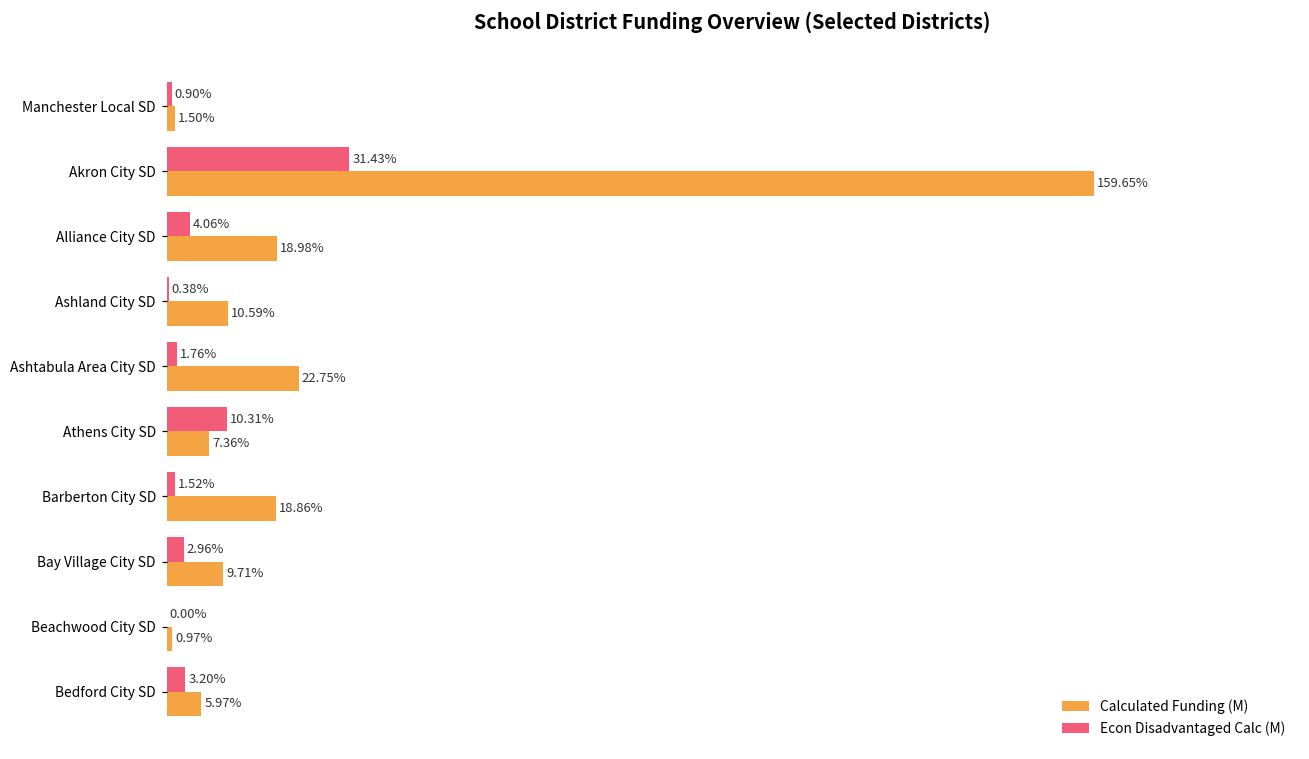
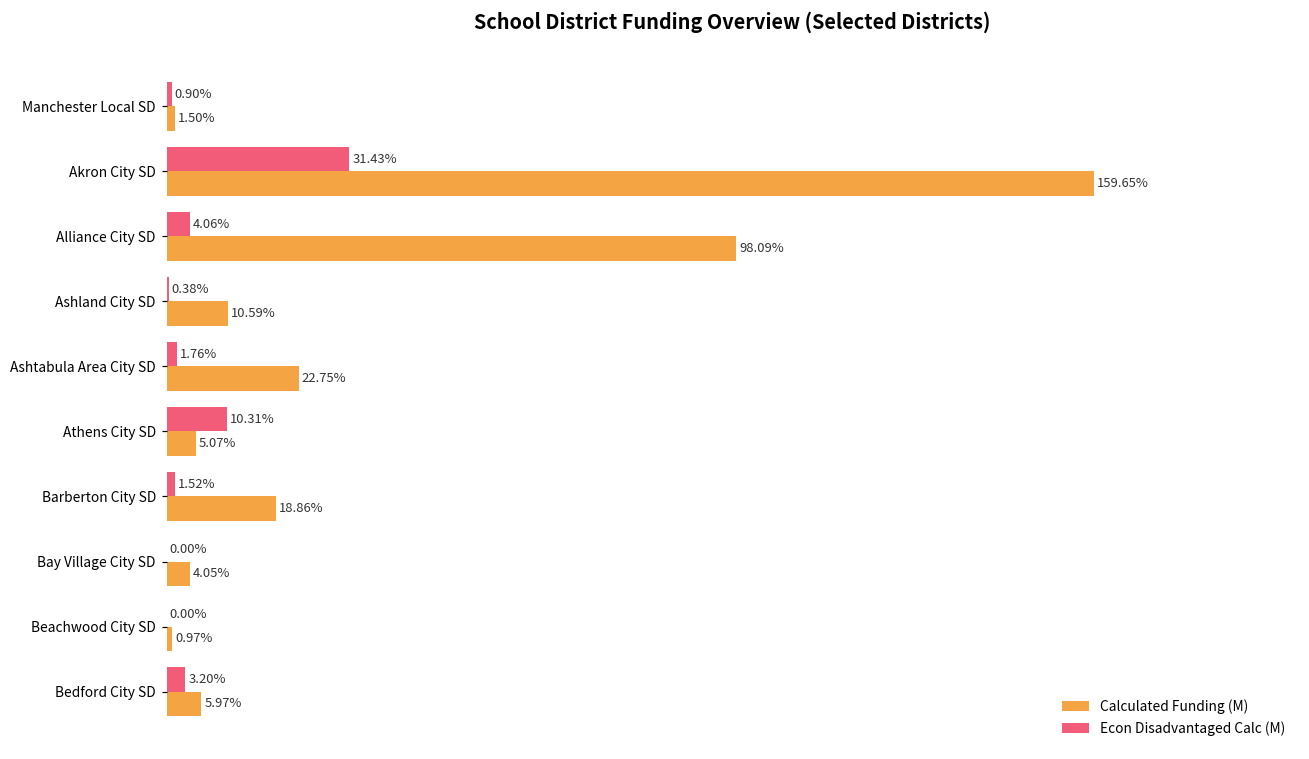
  {
    "Calculated Funding (M)": {
      "Manchester Local SD": "1.50%",
      "Akron City SD": "159.65%",
-     "Alliance City SD": "18.98%",
+     "Alliance City SD": "98.09%",
      "Ashland City SD": "10.59%",
      "Ashtabula Area City SD": "22.75%",
-     "Athens City SD": "7.36%",
+     "Athens City SD": "5.07%",
      "Barberton City SD": "18.86%",
-     "Bay Village City SD": "9.71%",
+     "Bay Village City SD": "4.05%",
      "Beachwood City SD": "0.97%",
      "Bedford City SD": "5.97%"
    },
    "Econ Disadvantaged Calc (M)": {
      "Manchester Local SD": "0.90%",
      "Akron City SD": "31.43%",
      "Alliance City SD": "4.06%",
      "Ashland City SD": "0.38%",
      "Ashtabula Area City SD": "1.76%",
      "Athens City SD": "10.31%",
      "Barberton City SD": "1.52%",
-     "Bay Village City SD": "2.96%",
+     "Bay Village City SD": "0.00%",
      "Beachwood City SD": "0.00%",
      "Bedford City SD": "3.20%"
    }
  }
